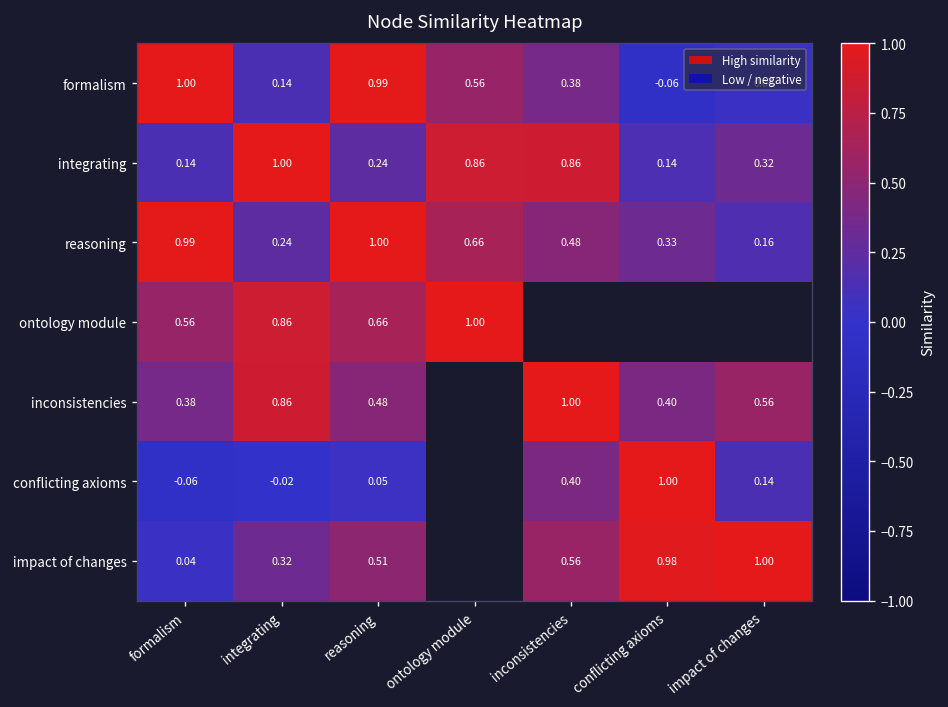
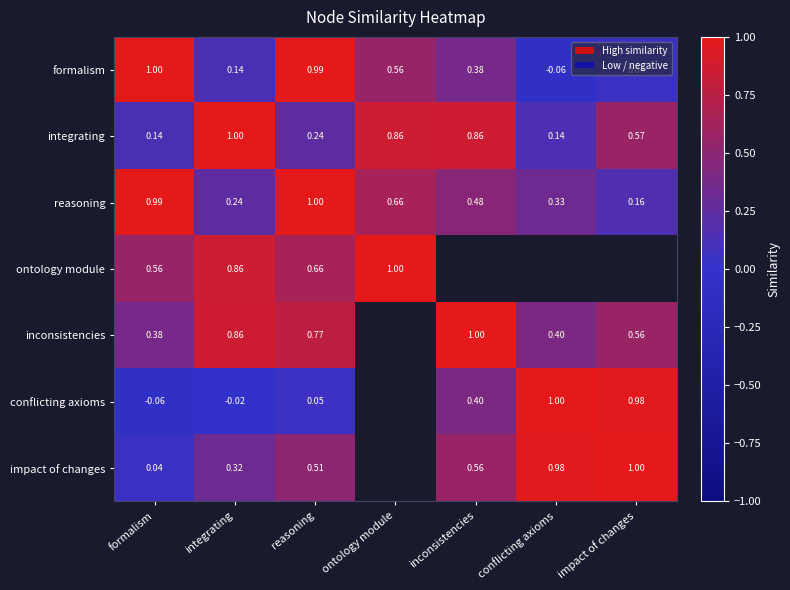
  {
    "formalism": {
      "formalism": 1.00,
      "integrating": 0.14,
      "reasoning": 0.99,
      "ontology module": 0.56,
      "inconsistencies": 0.38,
      "conflicting axioms": -0.06
    },
    "integrating": {
      "formalism": 0.14,
      "integrating": 1.00,
      "reasoning": 0.24,
      "ontology module": 0.86,
      "inconsistencies": 0.86,
      "conflicting axioms": 0.14,
-     "impact of changes": 0.32
+     "impact of changes": 0.57
    },
    "reasoning": {
      "formalism": 0.99,
      "integrating": 0.24,
      "reasoning": 1.00,
      "ontology module": 0.66,
      "inconsistencies": 0.48,
      "conflicting axioms": 0.33,
      "impact of changes": 0.16
    },
    "ontology module": {
      "formalism": 0.56,
      "integrating": 0.86,
      "reasoning": 0.66,
      "ontology module": 1.00
    },
    "inconsistencies": {
      "formalism": 0.38,
      "integrating": 0.86,
-     "reasoning": 0.48,
+     "reasoning": 0.77,
      "inconsistencies": 1.00,
      "conflicting axioms": 0.40,
      "impact of changes": 0.56
    },
    "conflicting axioms": {
      "formalism": -0.06,
      "integrating": -0.02,
      "reasoning": 0.05,
      "inconsistencies": 0.40,
      "conflicting axioms": 1.00,
-     "impact of changes": 0.14
+     "impact of changes": 0.98
    },
    "impact of changes": {
      "formalism": 0.04,
      "integrating": 0.32,
      "reasoning": 0.51,
      "inconsistencies": 0.56,
      "conflicting axioms": 0.98,
      "impact of changes": 1.00
    }
  }
